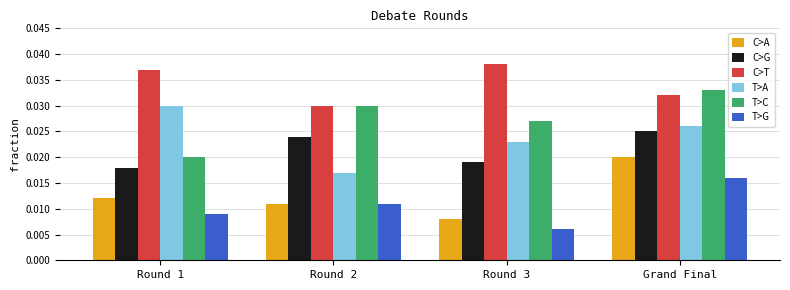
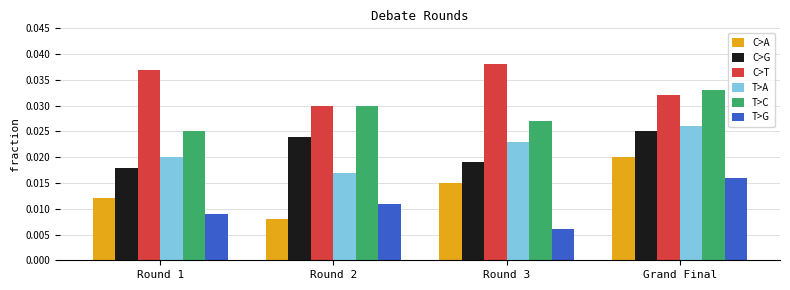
  {
    "C>A": {
      "Round 1": 0.012,
-     "Round 2": 0.011,
-     "Round 3": 0.008,
+     "Round 2": 0.008,
+     "Round 3": 0.015,
      "Grand Final": 0.020
    },
    "C>G": {
      "Round 1": 0.018,
      "Round 2": 0.024,
      "Round 3": 0.019,
      "Grand Final": 0.025
    },
    "C>T": {
      "Round 1": 0.037,
      "Round 2": 0.030,
      "Round 3": 0.038,
      "Grand Final": 0.032
    },
    "T>A": {
-     "Round 1": 0.03,
+     "Round 1": 0.02,
      "Round 2": 0.017,
      "Round 3": 0.023,
      "Grand Final": 0.026
    },
    "T>C": {
-     "Round 1": 0.020,
+     "Round 1": 0.025,
      "Round 2": 0.030,
      "Round 3": 0.027,
      "Grand Final": 0.033
    },
    "T>G": {
      "Round 1": 0.009,
      "Round 2": 0.011,
      "Round 3": 0.006,
      "Grand Final": 0.016
    }
  }
